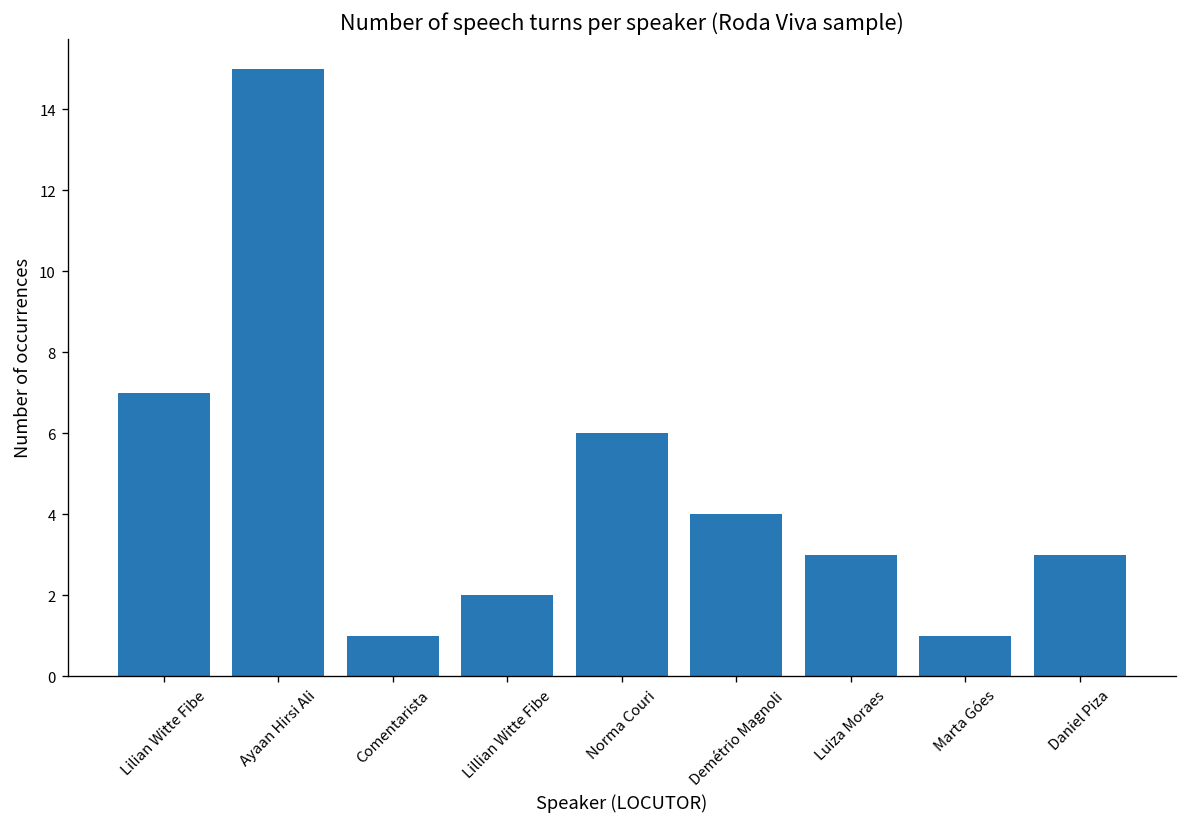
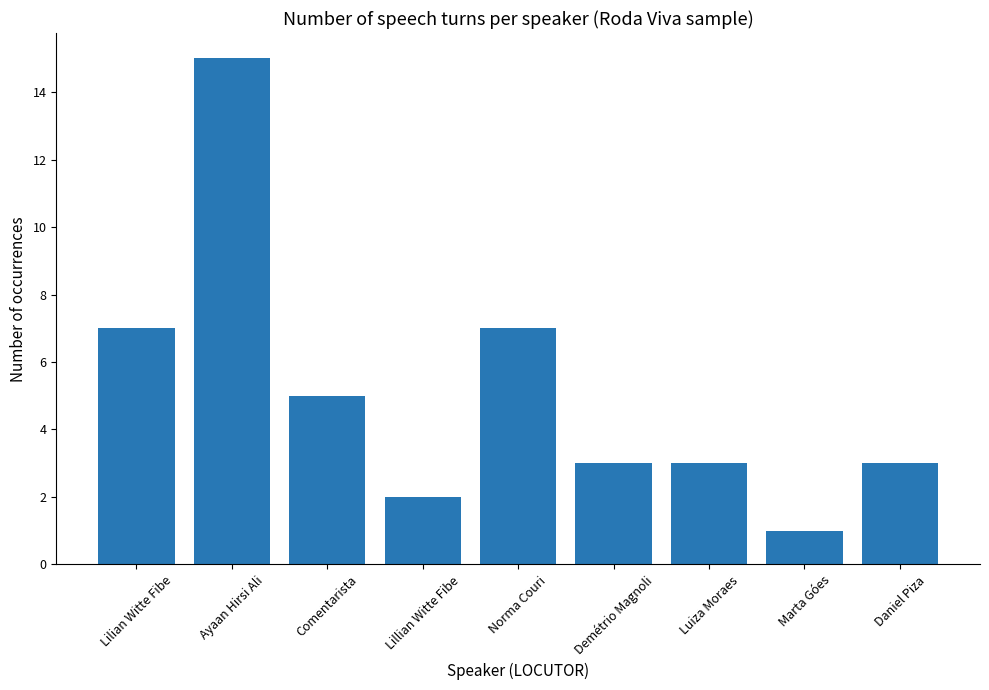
  {
    "Lilian Witte Fibe": 7,
    "Ayaan Hirsi Ali": 15,
-   "Comentarista": 1,
+   "Comentarista": 5,
    "Lillian Witte Fibe": 2,
-   "Norma Couri": 6,
-   "Demétrio Magnoli": 4,
+   "Norma Couri": 7,
+   "Demétrio Magnoli": 3,
    "Luiza Moraes": 3,
    "Marta Góes": 1,
    "Daniel Piza": 3
  }
